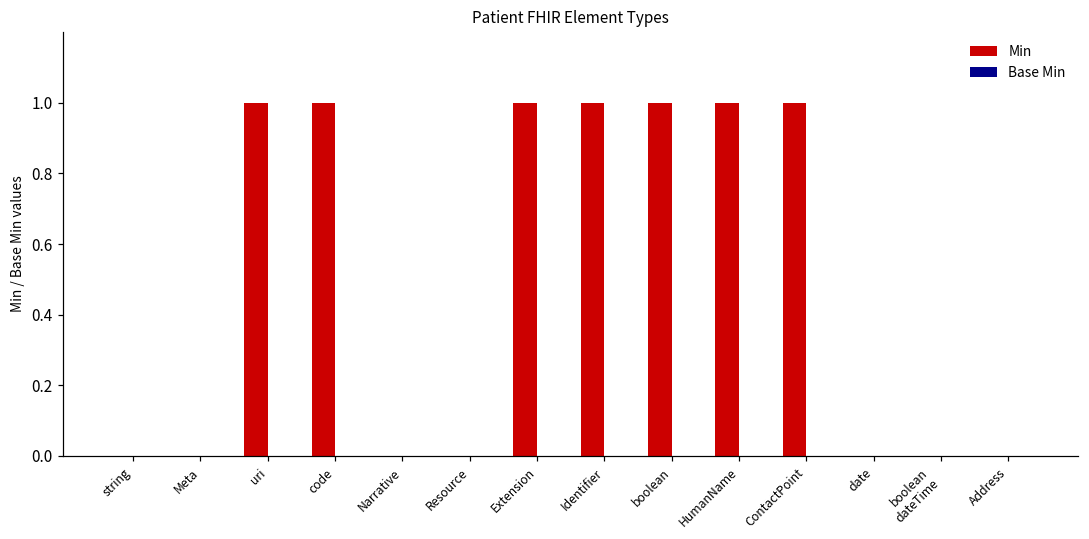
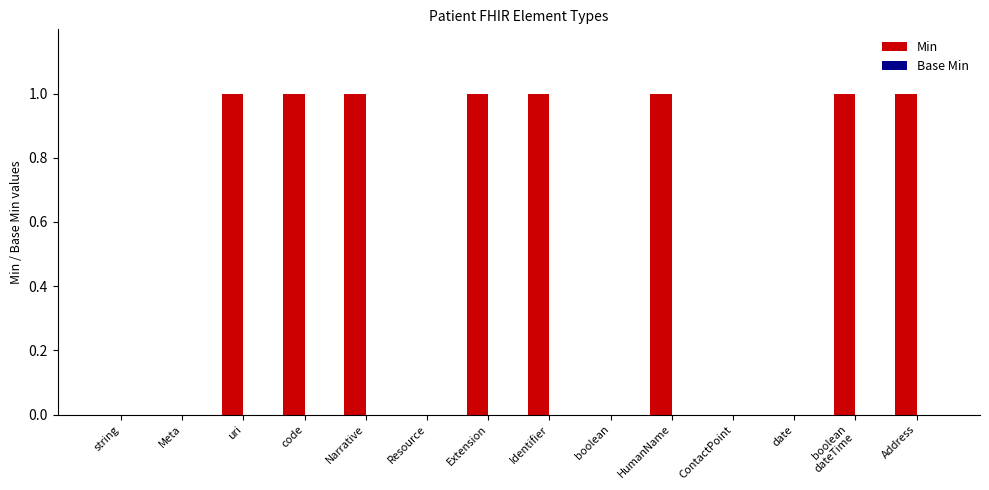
  {
    "Min": {
      "string": 0,
      "Meta": 0,
      "uri": 1,
      "code": 1,
-     "Narrative": 0,
+     "Narrative": 1,
      "Resource": 0,
      "Extension": 1,
      "Identifier": 1,
-     "boolean": 1,
+     "boolean": 0,
      "HumanName": 1,
-     "ContactPoint": 1,
+     "ContactPoint": 0,
      "date": 0,
-     "boolean dateTime": 0,
-     "Address": 0
+     "boolean dateTime": 1,
+     "Address": 1
    },
    "Base Min": {
      "string": 0,
      "Meta": 0,
      "uri": 0,
      "code": 0,
      "Narrative": 0,
      "Resource": 0,
      "Extension": 0,
      "Identifier": 0,
      "boolean": 0,
      "HumanName": 0,
      "ContactPoint": 0,
      "date": 0,
      "boolean dateTime": 0,
      "Address": 0
    }
  }
